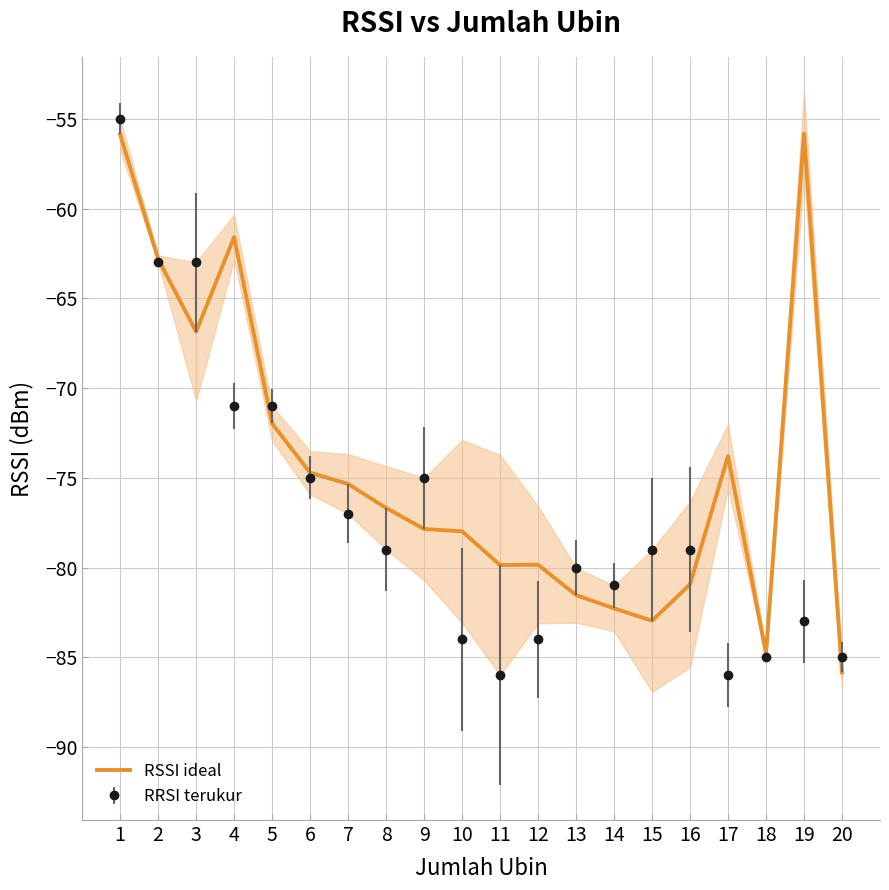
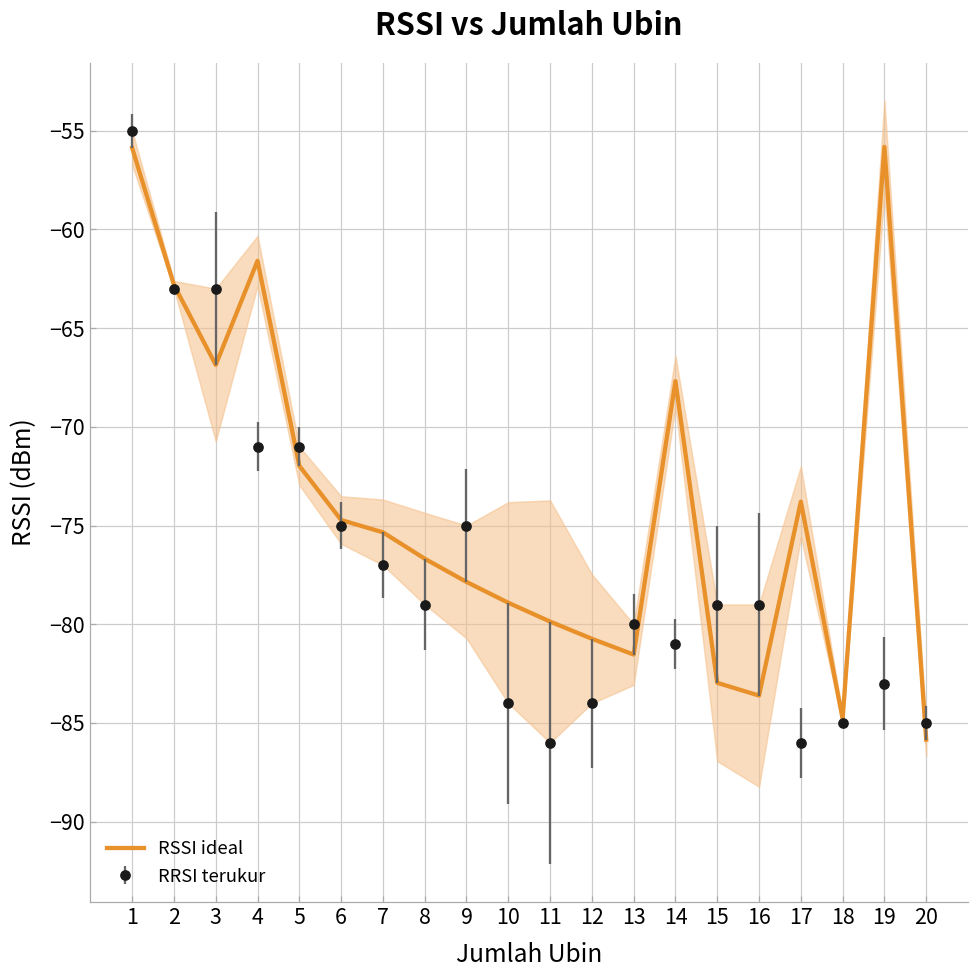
  {
    "RSSI ideal": {
      "1": -55.9,
      "2": -62.8,
      "3": -66.9,
      "4": -61.6,
      "5": -72.0,
      "6": -74.7,
      "7": -75.3,
      "8": -76.7,
      "9": -77.9,
-     "10": -78.0,
+     "10": -78.9,
      "11": -79.9,
-     "12": -79.8,
+     "12": -80.7,
      "13": -81.5,
-     "14": -82.3,
+     "14": -67.7,
      "15": -83.0,
-     "16": -80.9,
+     "16": -83.6,
      "17": -73.8,
      "18": -84.8,
      "19": -55.8,
      "20": -85.8
    }
  }
